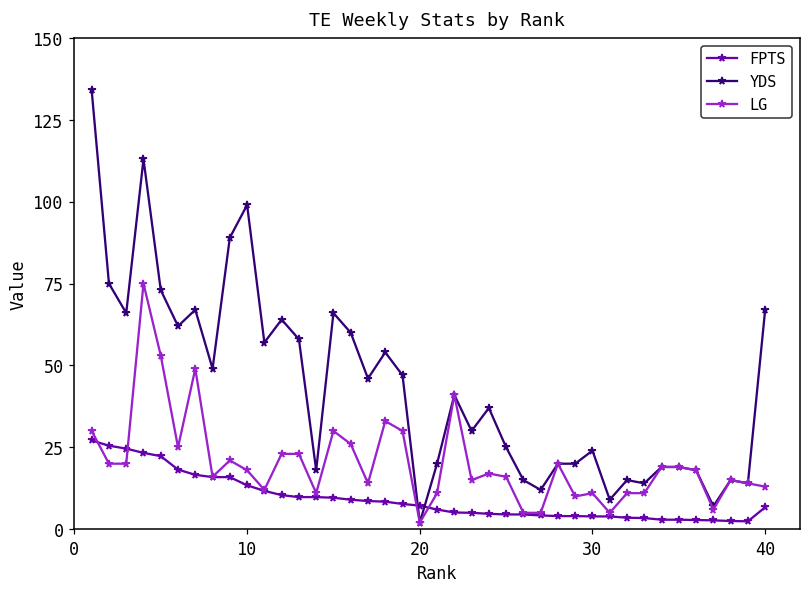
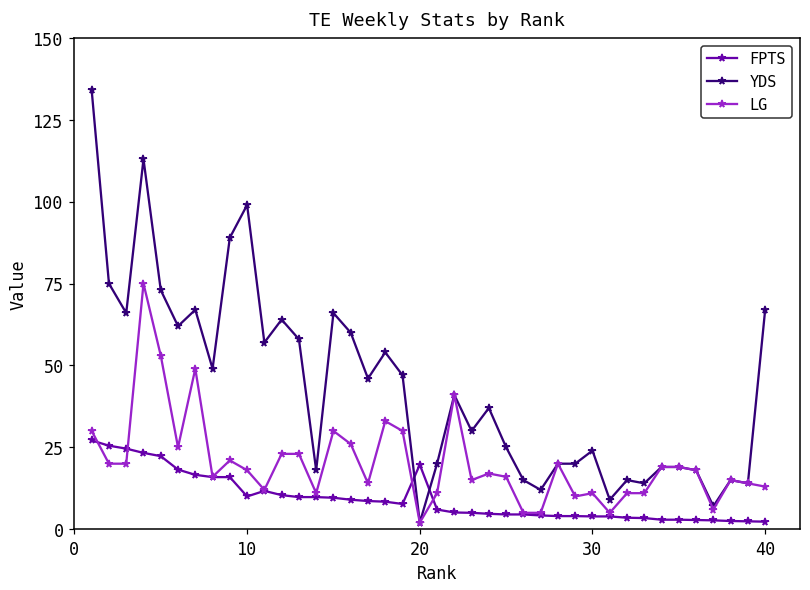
  {
    "FPTS": {
-     "10": 13,
-     "20": 7,
+     "10": 10,
+     "20": 20,
      "30": 4,
-     "40": 7
+     "40": 2
    },
    "YDS": {
      "10": 99,
      "30": 24,
      "40": 67
    },
    "LG": {
      "10": 18,
      "30": 11,
      "40": 13
    }
  }
